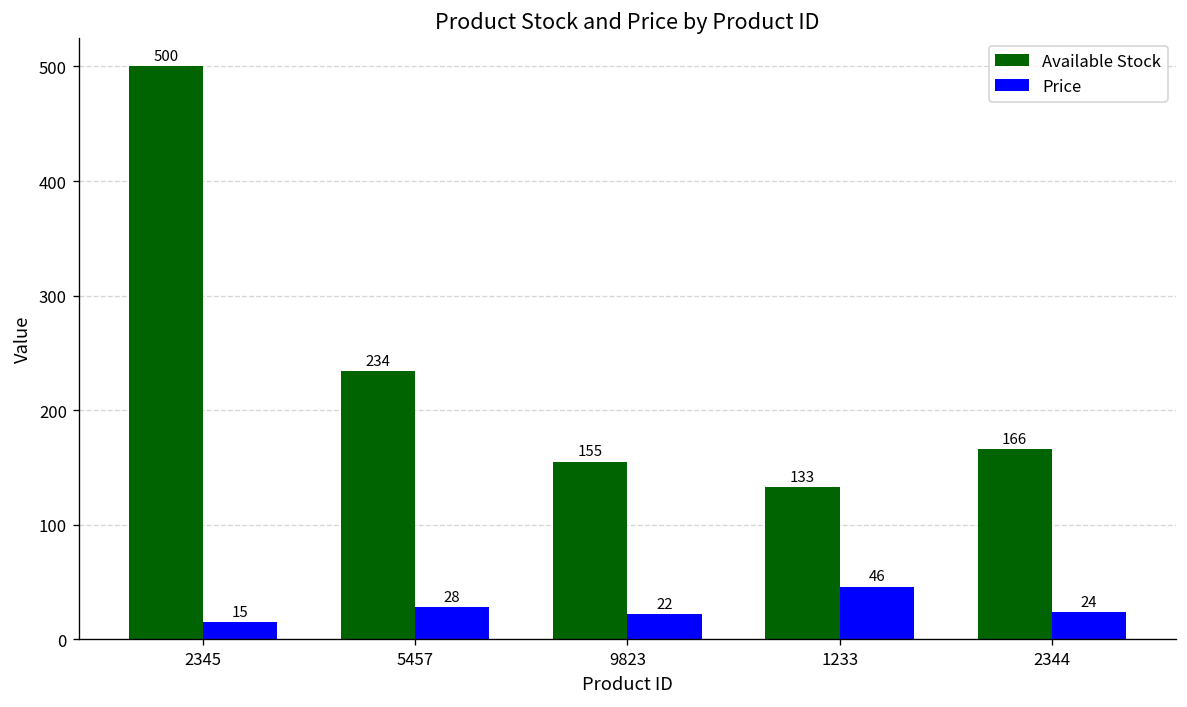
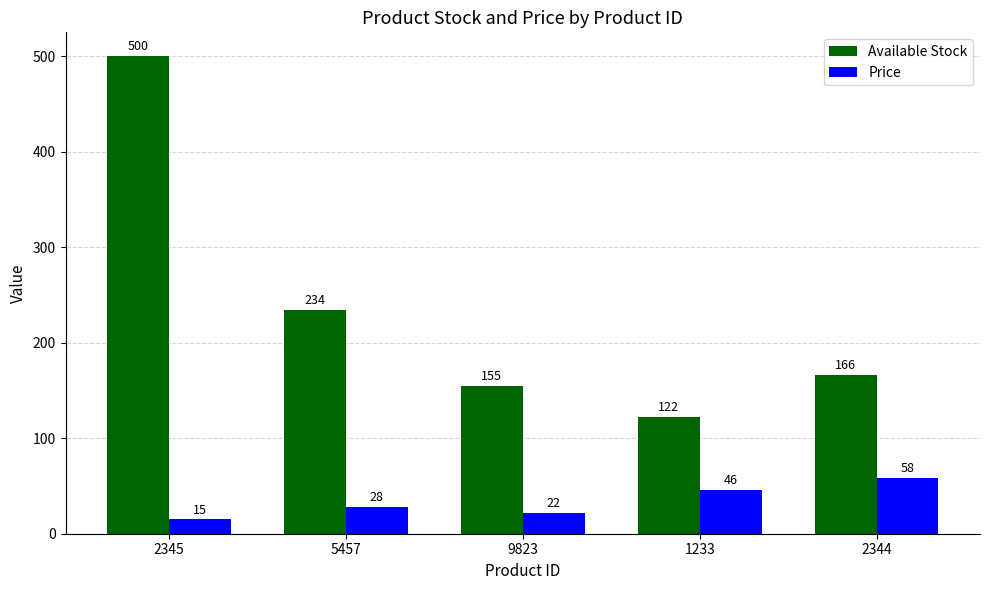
  {
    "Available Stock": {
      "2345": 500,
      "5457": 234,
      "9823": 155,
-     "1233": 133,
+     "1233": 122,
      "2344": 166
    },
    "Price": {
      "2345": 15,
      "5457": 28,
      "9823": 22,
      "1233": 46,
-     "2344": 24
+     "2344": 58
    }
  }
